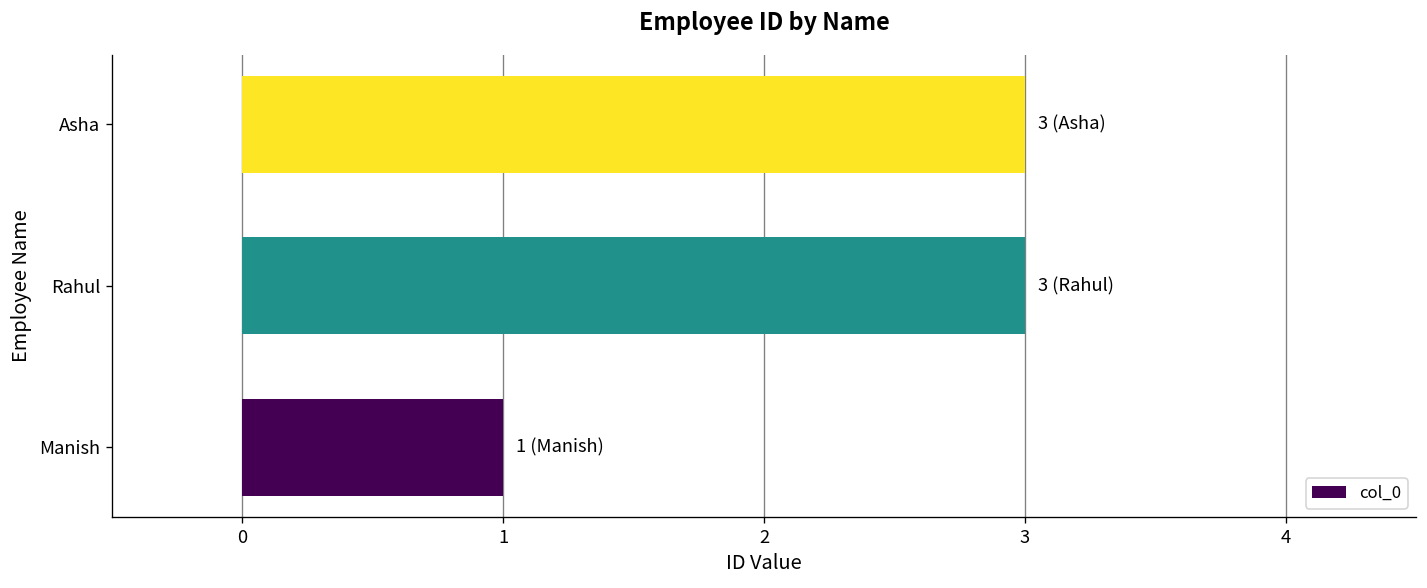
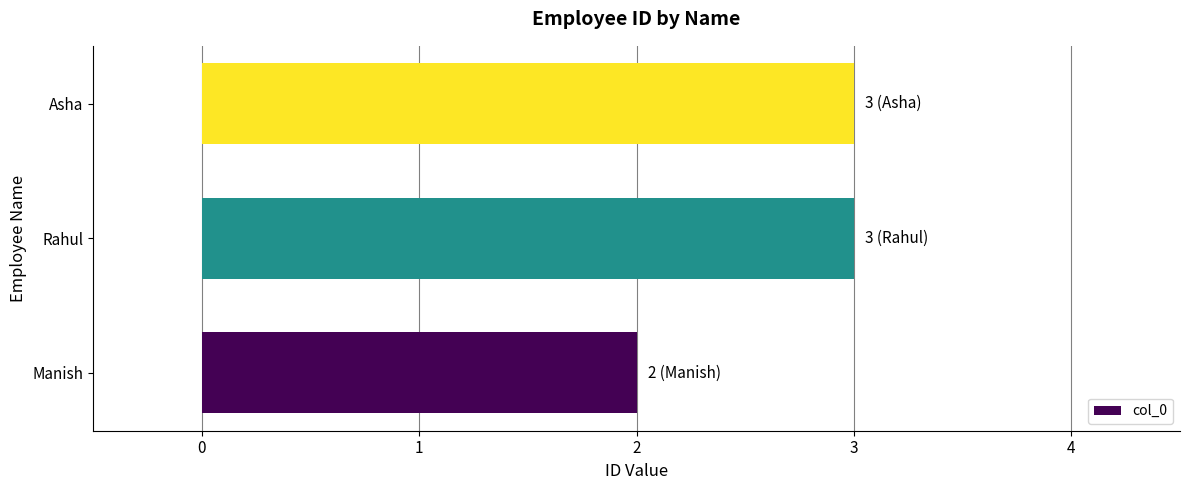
  {
    "Asha": 3,
    "Rahul": 3,
-   "Manish": 1
+   "Manish": 2
  }
